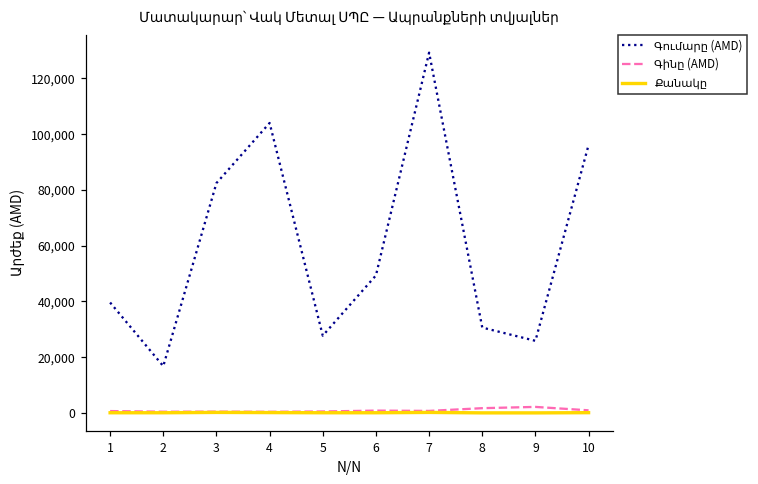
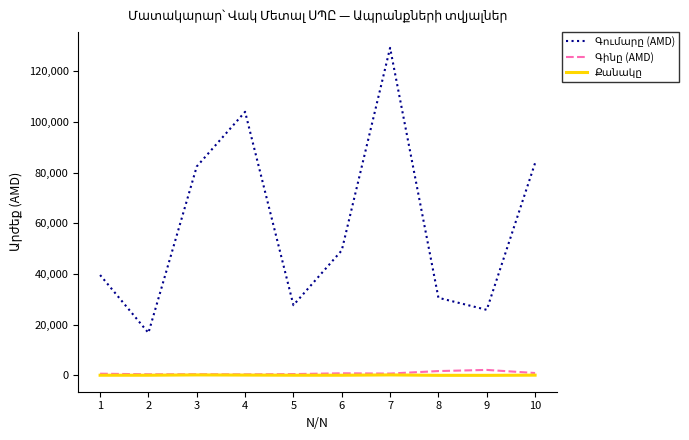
  {
    "Գումարը (AMD)": {
      "1": "40,000",
      "2": "17,000",
      "3": "82,000",
      "4": "104,000",
      "5": "28,000",
      "6": "49,000",
      "7": "129,000",
      "8": "31,000",
      "9": "26,000",
-     "10": "96,000"
+     "10": "84,000"
    },
    "Գինը (AMD)": {
      "8": "2,000",
      "9": "2,000"
    },
    "Քանակը": {
      "8": "0",
      "9": "0"
    }
  }
